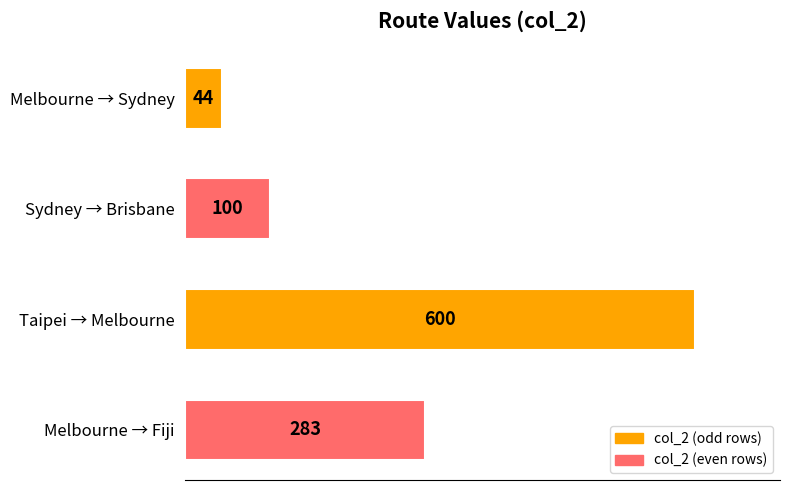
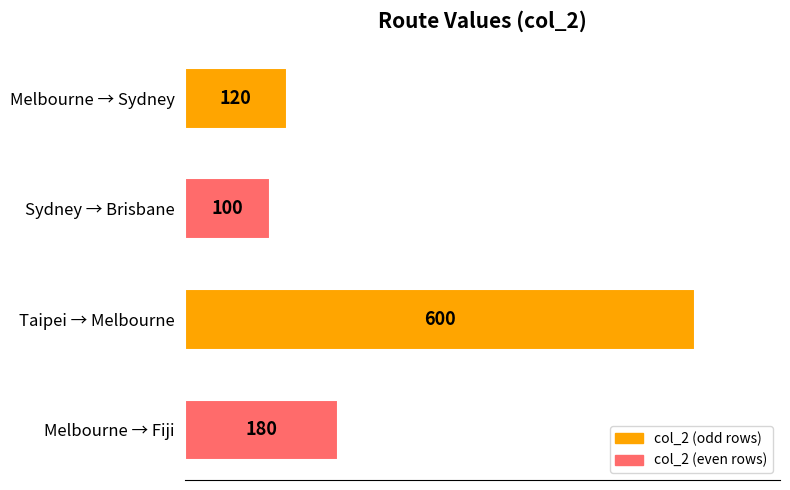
  {
-   "Melbourne → Sydney": 44,
+   "Melbourne → Sydney": 120,
    "Sydney → Brisbane": 100,
    "Taipei → Melbourne": 600,
-   "Melbourne → Fiji": 283
+   "Melbourne → Fiji": 180
  }
